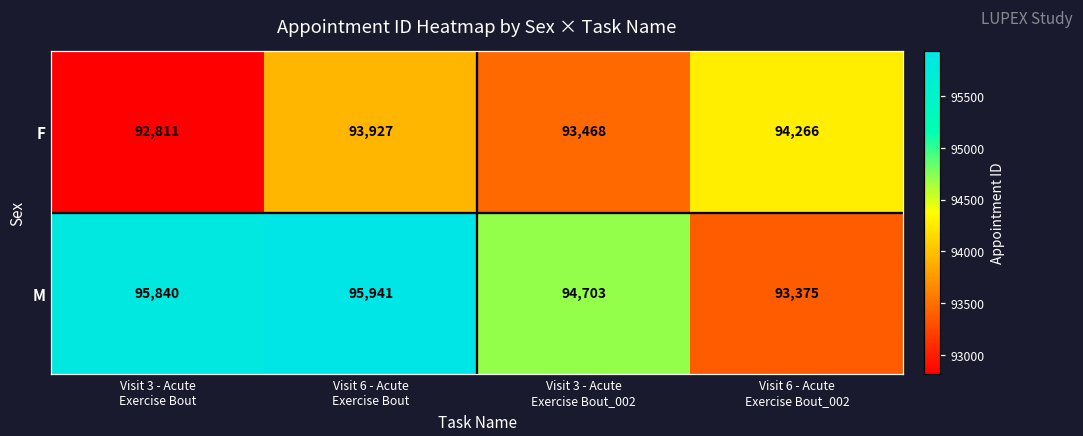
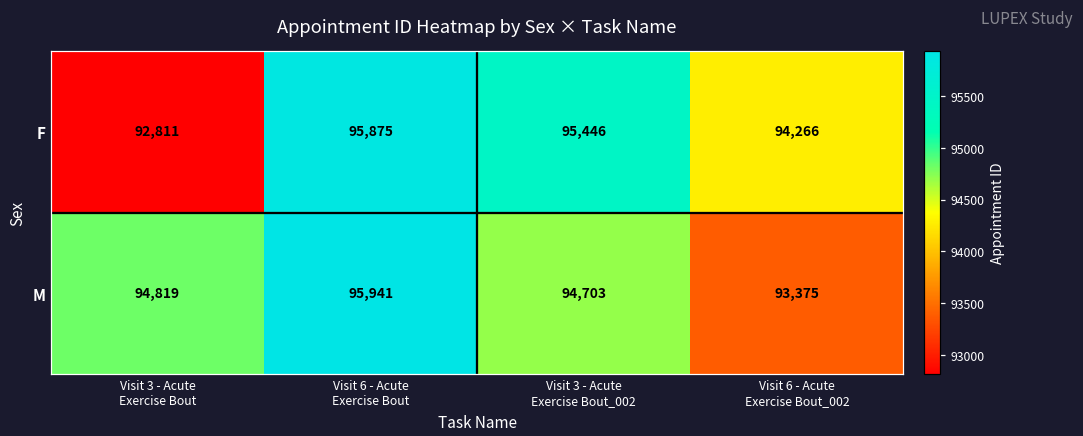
  {
    "F": {
      "Visit 3 - Acute Exercise Bout": "92,811",
-     "Visit 6 - Acute Exercise Bout": "93,927",
-     "Visit 3 - Acute Exercise Bout_002": "93,468",
+     "Visit 6 - Acute Exercise Bout": "95,875",
+     "Visit 3 - Acute Exercise Bout_002": "95,446",
      "Visit 6 - Acute Exercise Bout_002": "94,266"
    },
    "M": {
-     "Visit 3 - Acute Exercise Bout": "95,840",
+     "Visit 3 - Acute Exercise Bout": "94,819",
      "Visit 6 - Acute Exercise Bout": "95,941",
      "Visit 3 - Acute Exercise Bout_002": "94,703",
      "Visit 6 - Acute Exercise Bout_002": "93,375"
    }
  }
